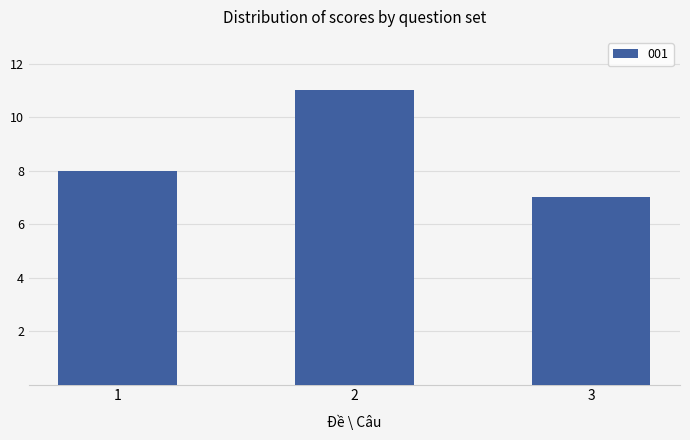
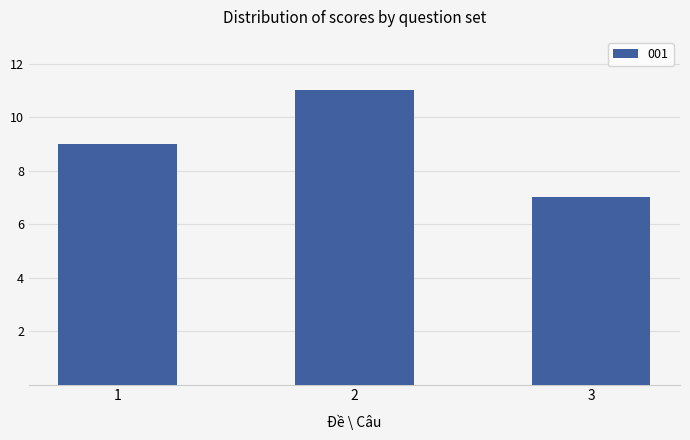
  {
-   "1": 8,
+   "1": 9,
    "2": 11,
    "3": 7
  }
